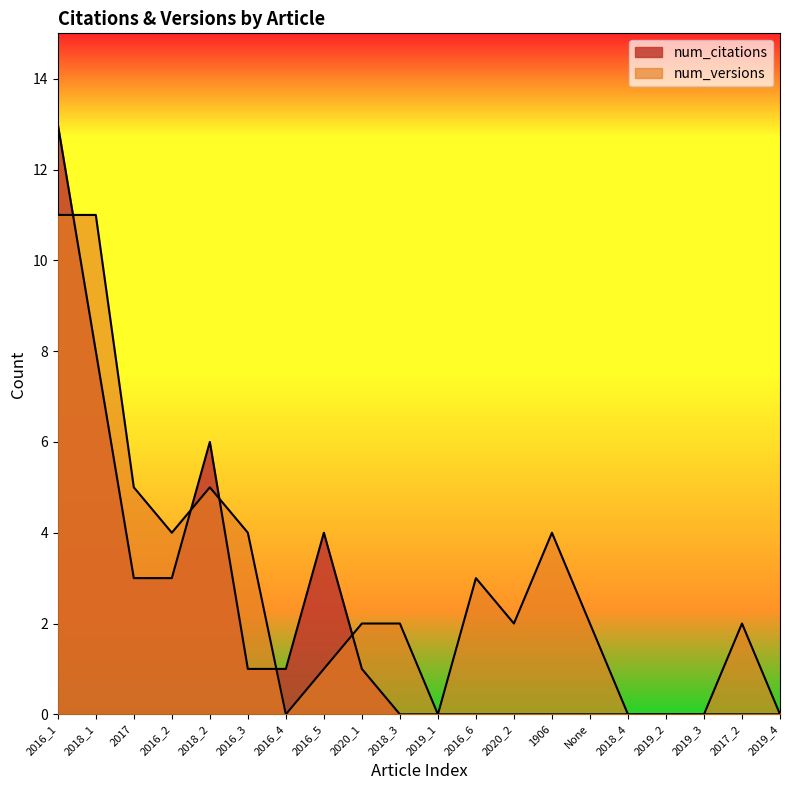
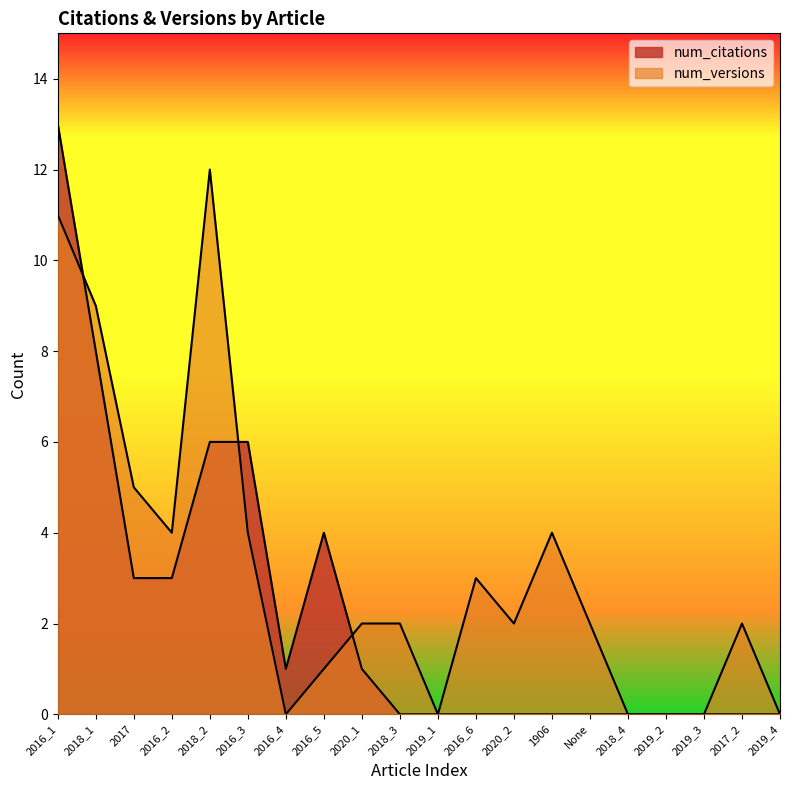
  {
    "num_citations": {
      "2016_1": 13,
      "2018_1": 8,
      "2017": 3,
      "2016_2": 3,
      "2018_2": 6,
-     "2016_3": 1,
+     "2016_3": 6,
      "2016_4": 1,
      "2016_5": 4,
      "2020_1": 1,
      "2018_3": 0,
      "2016_6": 0,
      "2020_2": 0,
      "1906": 0,
      "None": 0,
      "2017_2": 0
    },
    "num_versions": {
      "2016_1": 11,
-     "2018_1": 11,
+     "2018_1": 9,
      "2017": 5,
      "2016_2": 4,
-     "2018_2": 5,
+     "2018_2": 12,
      "2016_3": 4,
      "2016_4": 0,
      "2016_5": 1,
      "2020_1": 2,
      "2018_3": 2,
      "2016_6": 3,
      "2020_2": 2,
      "1906": 4,
      "None": 2,
      "2017_2": 2
    }
  }
